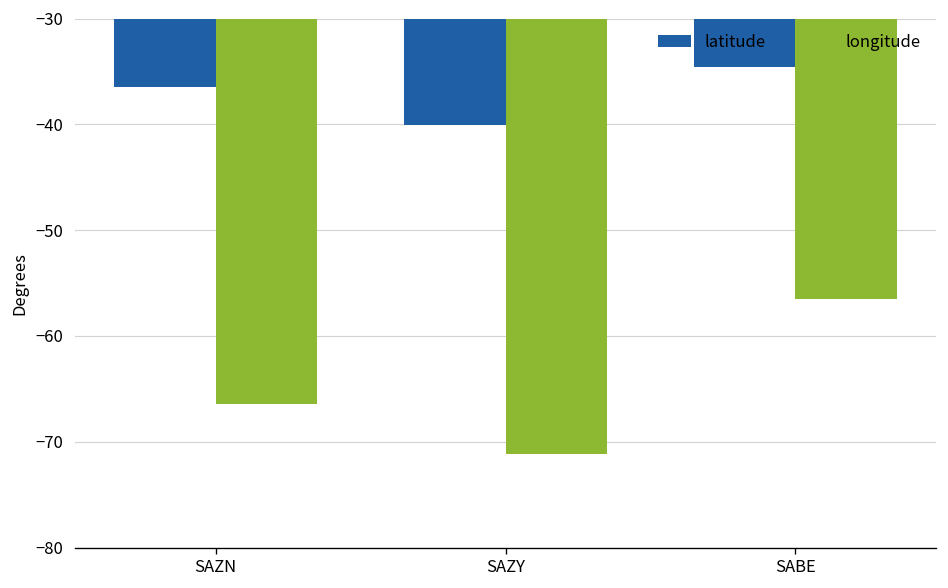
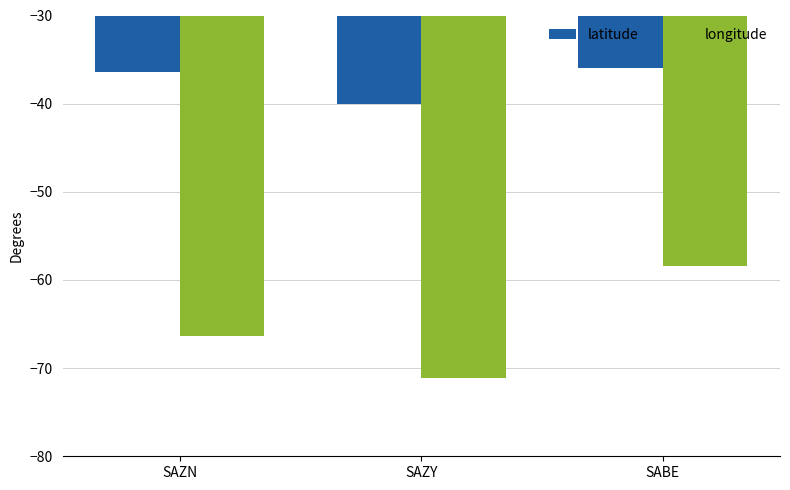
  {
    "latitude": {
      "SAZN": -36,
      "SAZY": -40,
-     "SABE": -35
+     "SABE": -36
    },
    "longitude": {
      "SAZN": -66,
      "SAZY": -71,
-     "SABE": -56
+     "SABE": -58
    }
  }
